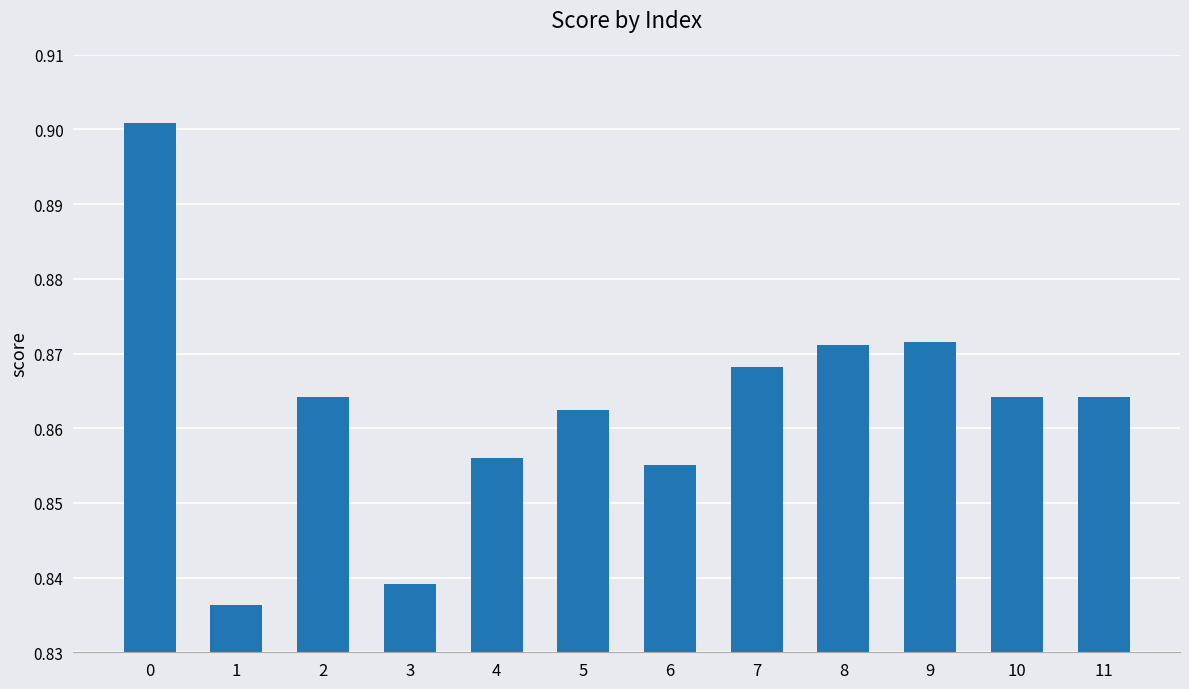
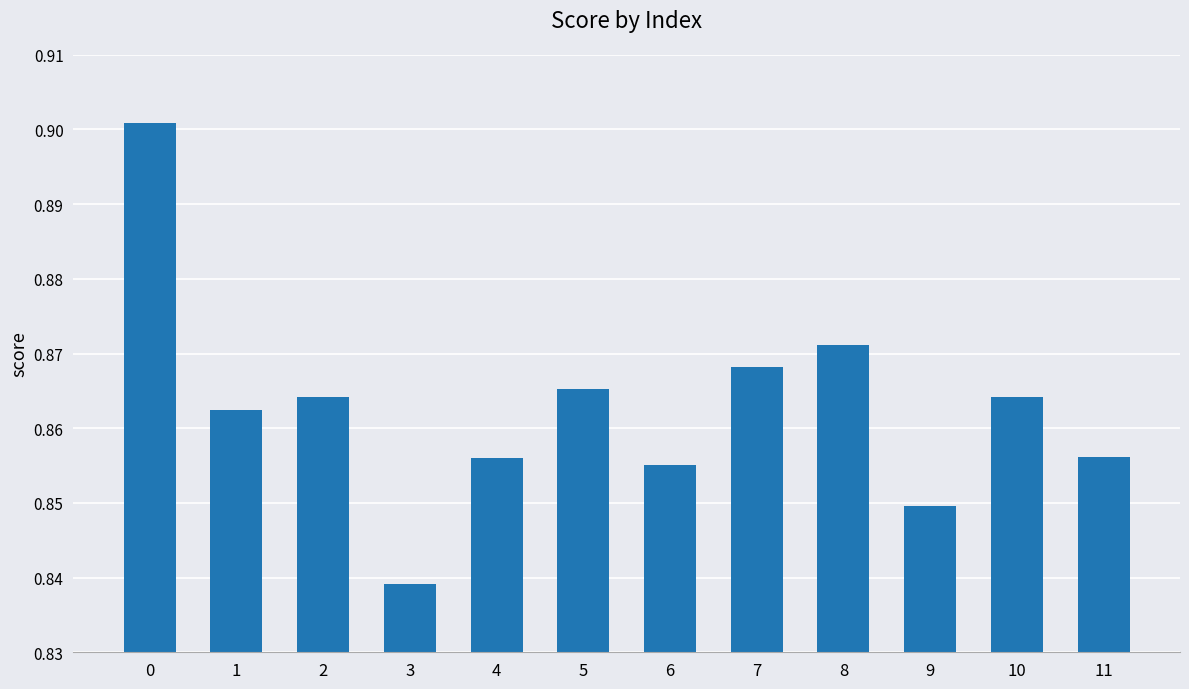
  {
    "0": 0.901,
-   "1": 0.836,
+   "1": 0.862,
    "2": 0.864,
    "3": 0.839,
    "4": 0.856,
-   "5": 0.862,
+   "5": 0.865,
    "6": 0.855,
    "7": 0.868,
    "8": 0.871,
-   "9": 0.872,
+   "9": 0.850,
    "10": 0.864,
-   "11": 0.864
+   "11": 0.856
  }
